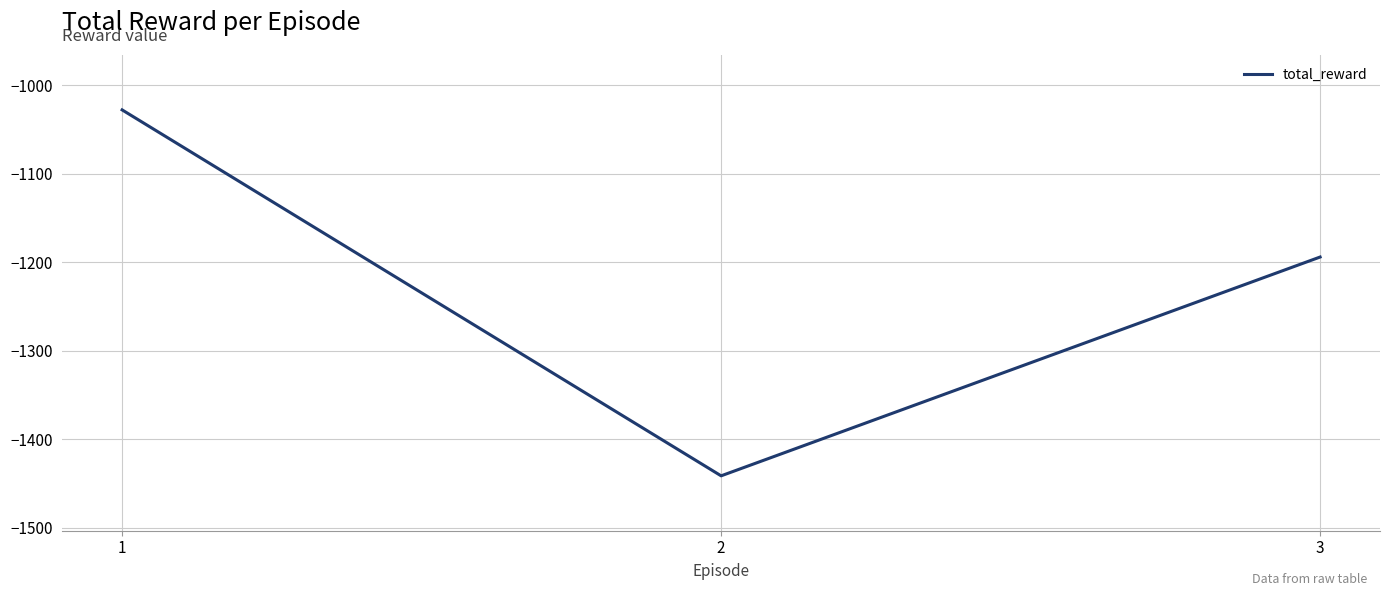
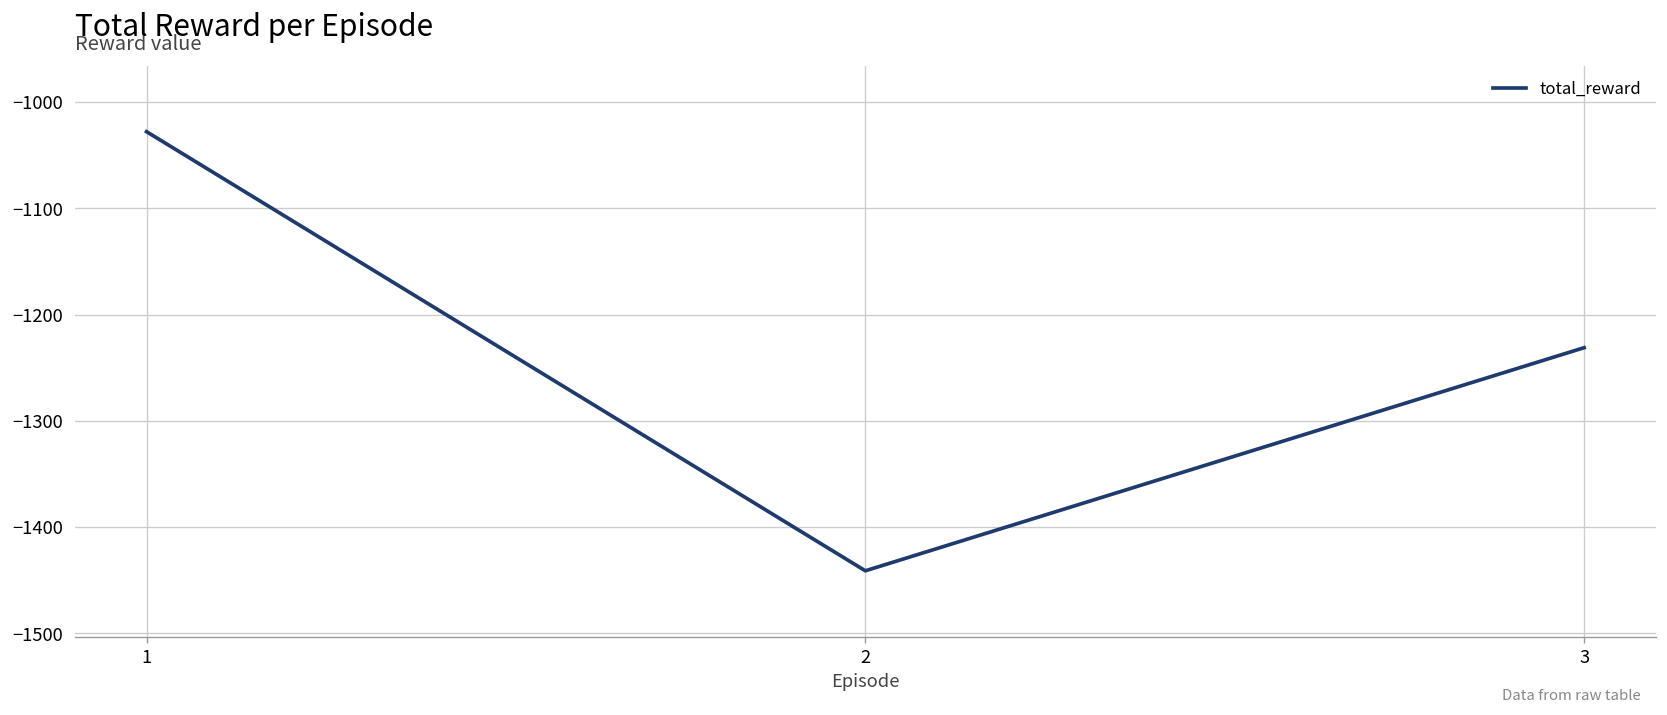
  {
    "1": -1030,
    "2": -1440,
-   "3": -1190
+   "3": -1230
  }
